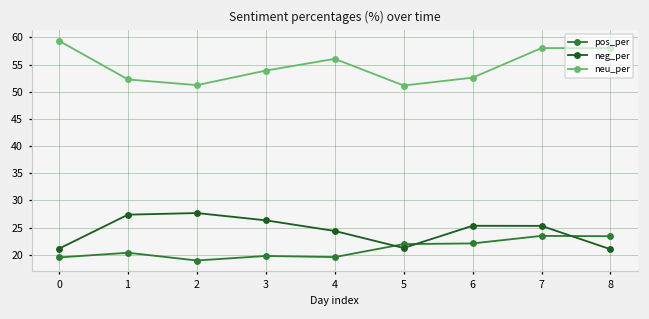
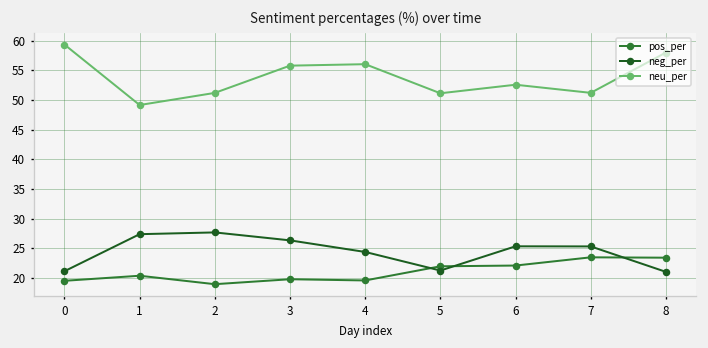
  {
    "neu_per": {
      "0": 59,
-     "1": 52,
+     "1": 49,
      "2": 51,
-     "3": 54,
+     "3": 56,
      "4": 56,
      "5": 51,
      "6": 53,
-     "7": 58
+     "7": 51
    }
  }
